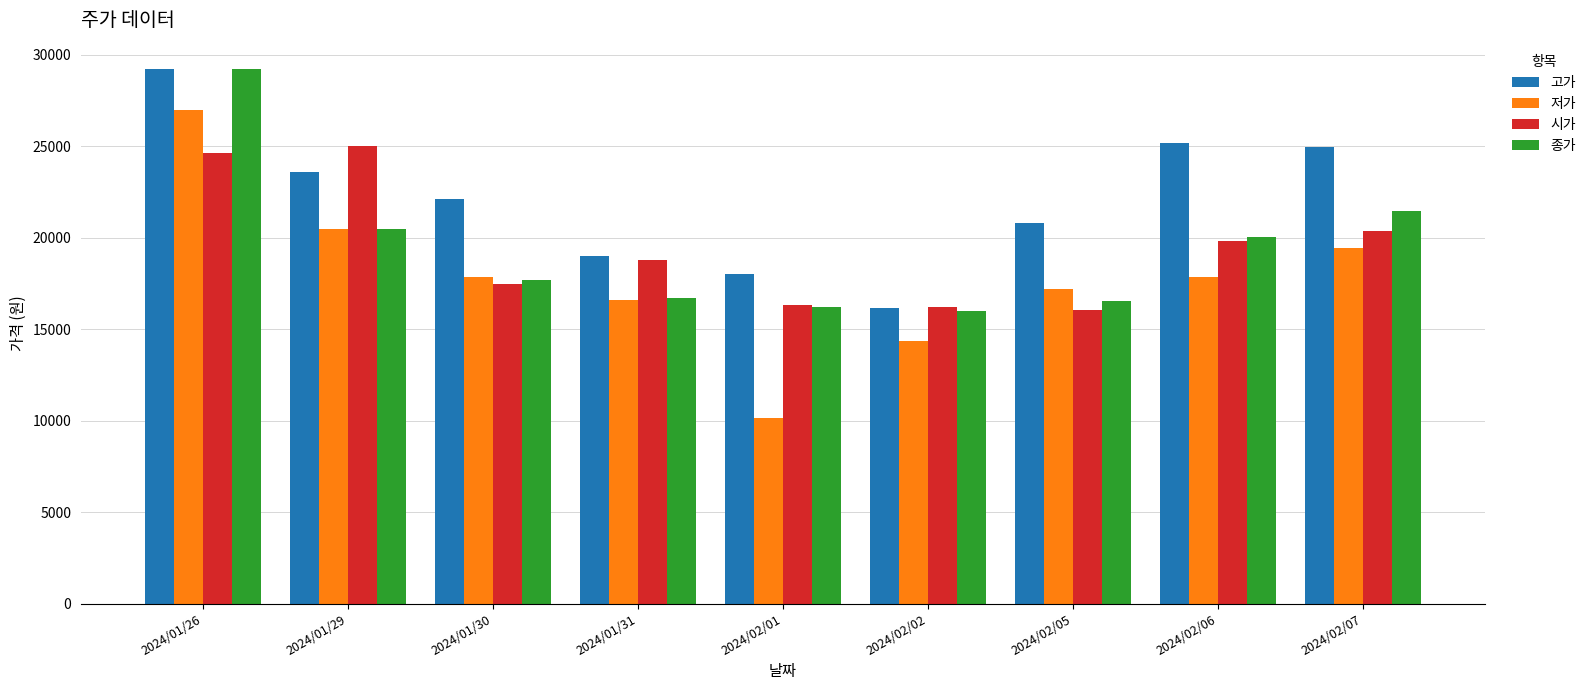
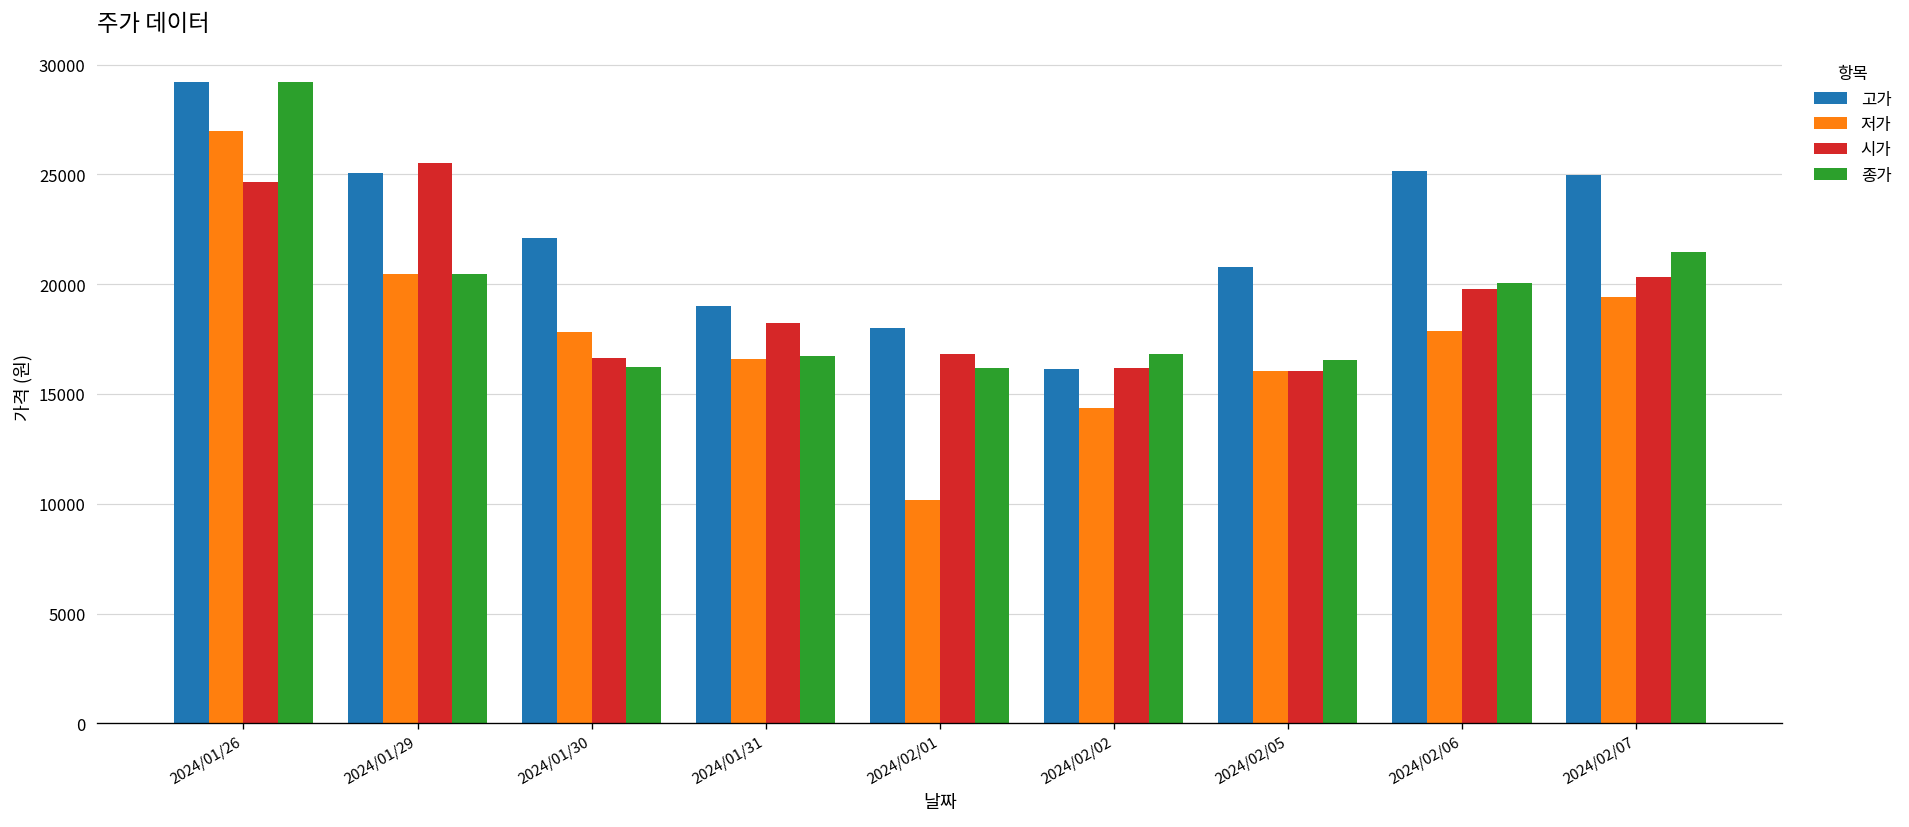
  {
    "고가": {
      "2024/01/26": 29200,
-     "2024/01/29": 23600,
+     "2024/01/29": 25100,
      "2024/01/30": 22100,
      "2024/01/31": 19000,
      "2024/02/01": 18000,
      "2024/02/02": 16200,
      "2024/02/05": 20800,
      "2024/02/06": 25200,
      "2024/02/07": 25000
    },
    "저가": {
      "2024/01/26": 27000,
      "2024/01/29": 20500,
      "2024/01/30": 17800,
      "2024/01/31": 16600,
      "2024/02/01": 10200,
      "2024/02/02": 14400,
-     "2024/02/05": 17200,
+     "2024/02/05": 16000,
      "2024/02/06": 17900,
      "2024/02/07": 19400
    },
    "시가": {
      "2024/01/26": 24600,
-     "2024/01/29": 25000,
-     "2024/01/30": 17500,
-     "2024/01/31": 18800,
-     "2024/02/01": 16300,
+     "2024/01/29": 25500,
+     "2024/01/30": 16600,
+     "2024/01/31": 18200,
+     "2024/02/01": 16800,
      "2024/02/02": 16200,
      "2024/02/05": 16000,
      "2024/02/06": 19800,
      "2024/02/07": 20400
    },
    "종가": {
      "2024/01/26": 29200,
      "2024/01/29": 20500,
-     "2024/01/30": 17700,
+     "2024/01/30": 16200,
      "2024/01/31": 16700,
      "2024/02/01": 16200,
-     "2024/02/02": 16000,
+     "2024/02/02": 16800,
      "2024/02/05": 16500,
      "2024/02/06": 20100,
      "2024/02/07": 21500
    }
  }
